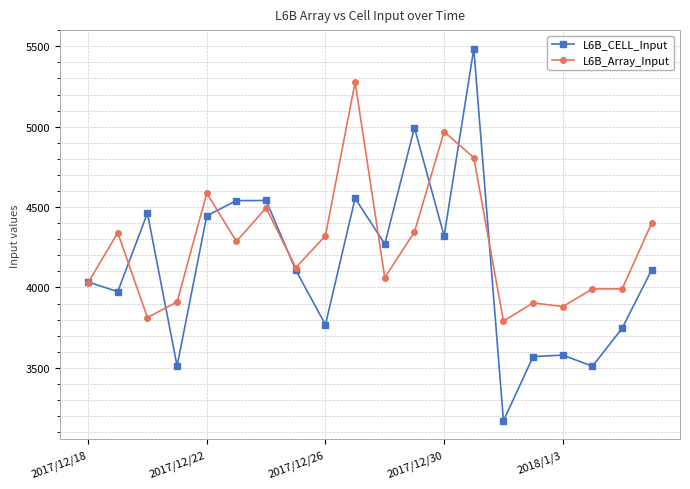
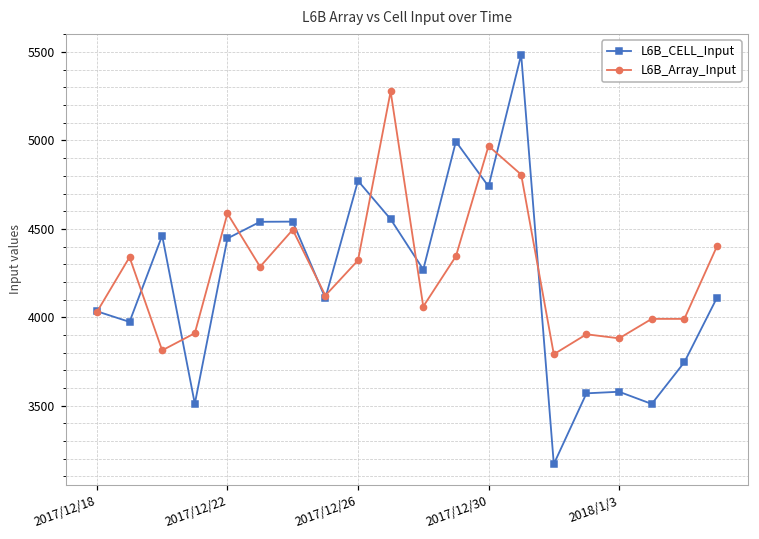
  {
    "L6B_CELL_Input": {
      "2017/12/22": 4450,
-     "2017/12/26": 3770,
-     "2017/12/30": 4320,
+     "2017/12/26": 4770,
+     "2017/12/30": 4740,
      "2018/1/3": 3580
    },
    "L6B_Array_Input": {
      "2017/12/22": 4590,
      "2017/12/26": 4320,
      "2017/12/30": 4970,
      "2018/1/3": 3880
    }
  }
